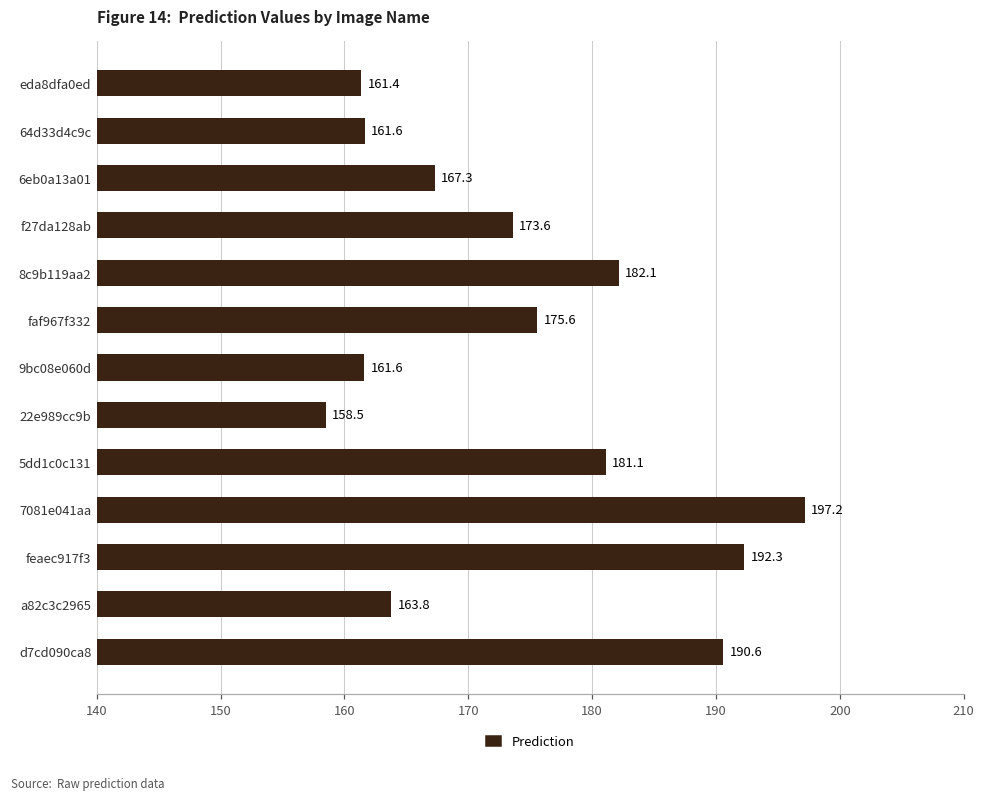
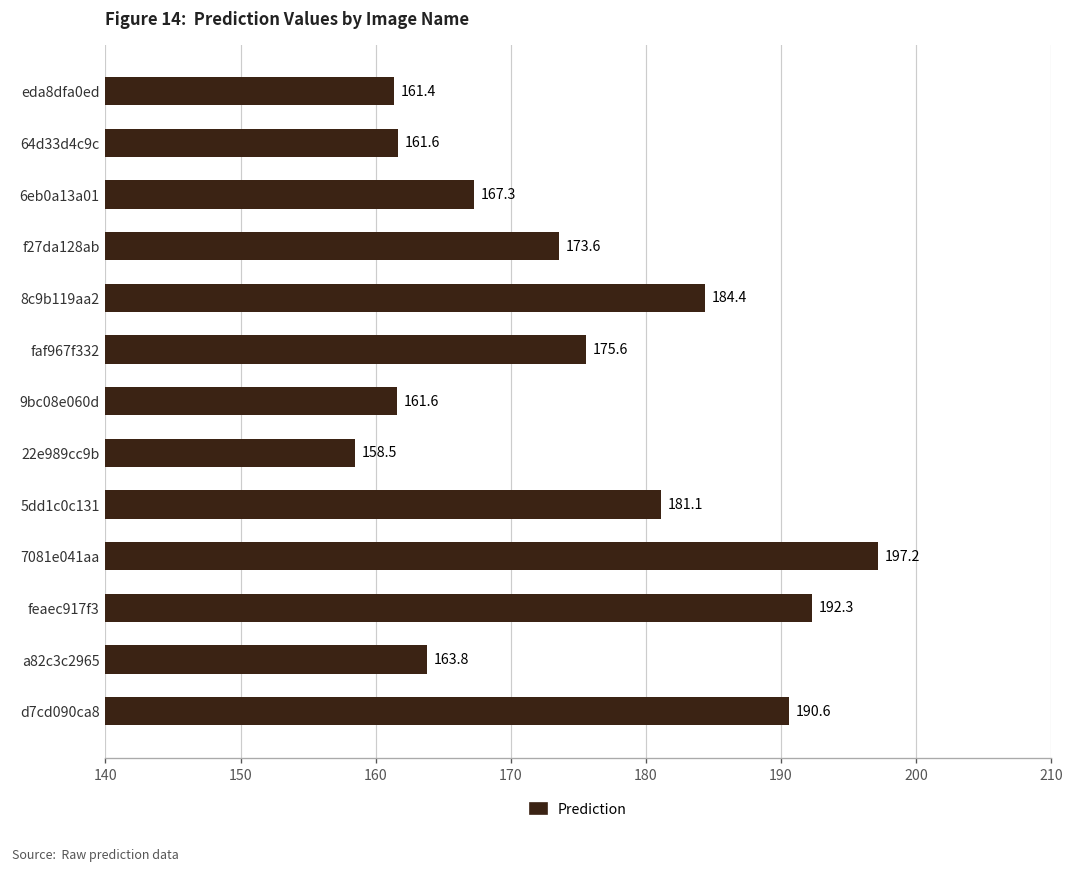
  {
    "eda8dfa0ed": 161.4,
    "64d33d4c9c": 161.6,
    "6eb0a13a01": 167.3,
    "f27da128ab": 173.6,
-   "8c9b119aa2": 182.1,
+   "8c9b119aa2": 184.4,
    "faf967f332": 175.6,
    "9bc08e060d": 161.6,
    "22e989cc9b": 158.5,
    "5dd1c0c131": 181.1,
    "7081e041aa": 197.2,
    "feaec917f3": 192.3,
    "a82c3c2965": 163.8,
    "d7cd090ca8": 190.6
  }
